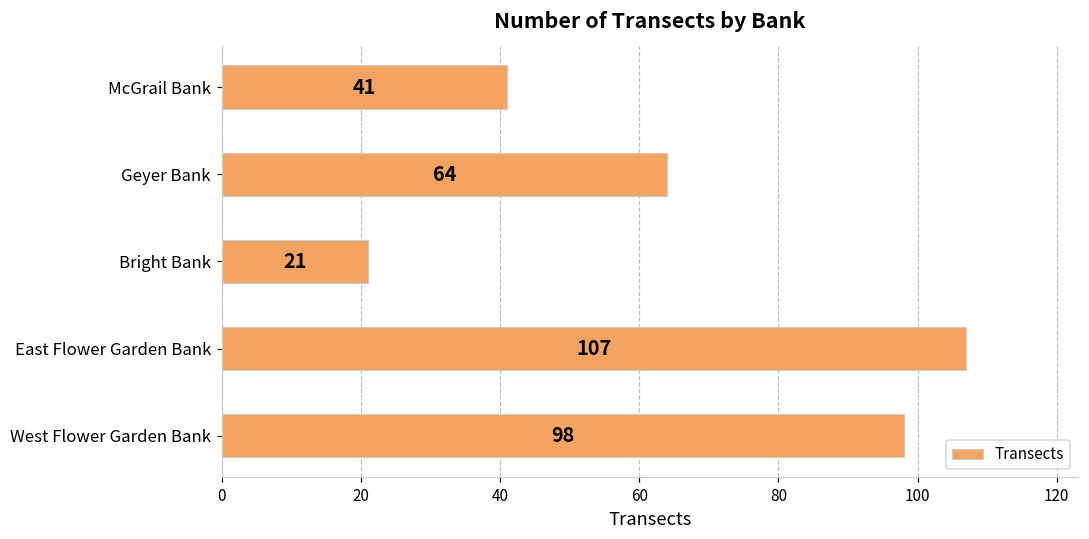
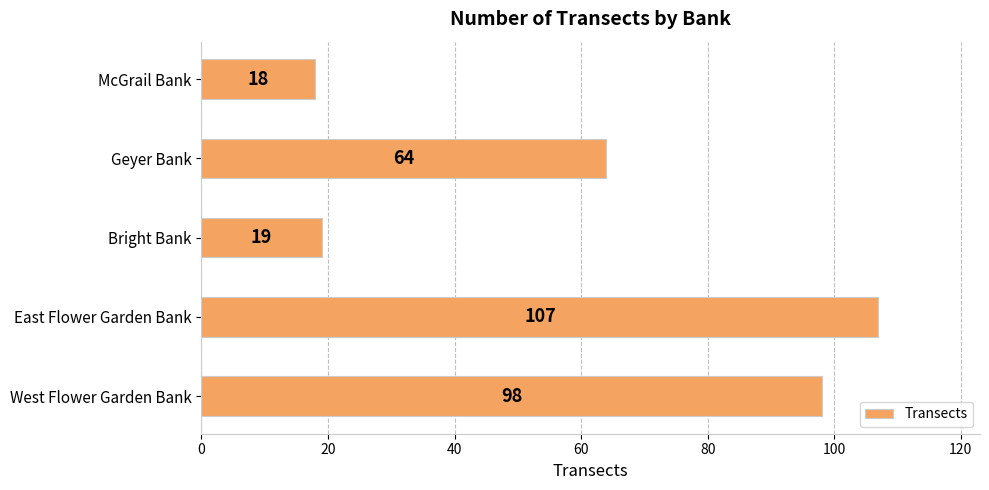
  {
-   "McGrail Bank": 41,
+   "McGrail Bank": 18,
    "Geyer Bank": 64,
-   "Bright Bank": 21,
+   "Bright Bank": 19,
    "East Flower Garden Bank": 107,
    "West Flower Garden Bank": 98
  }
